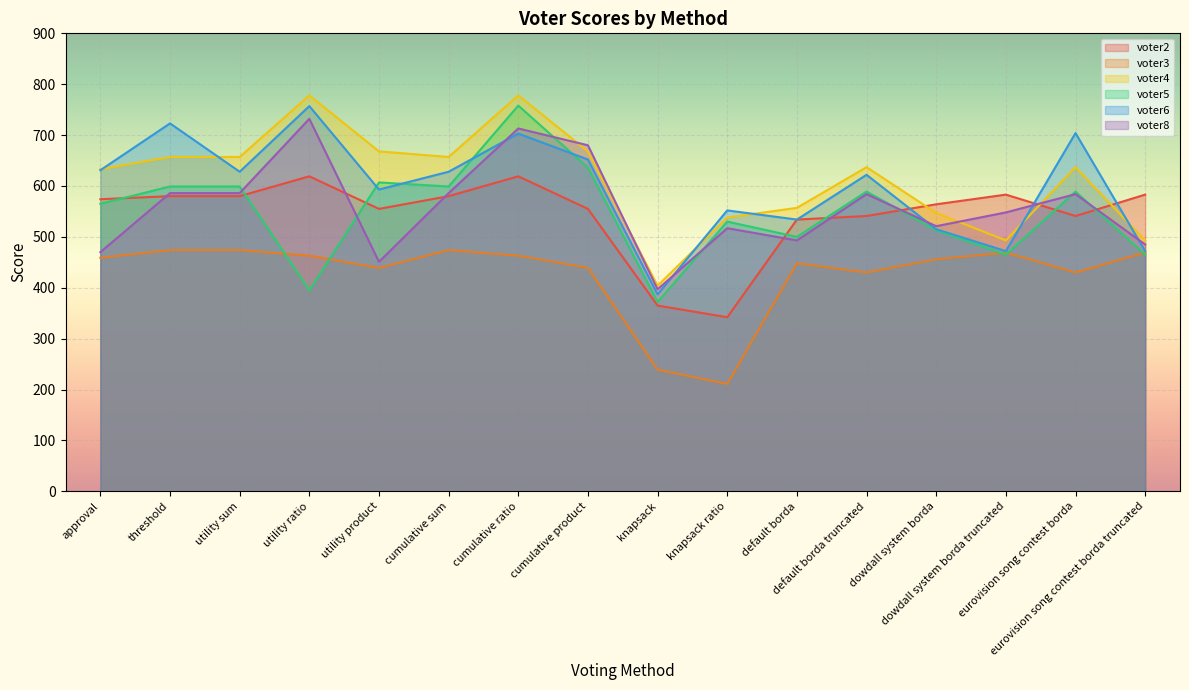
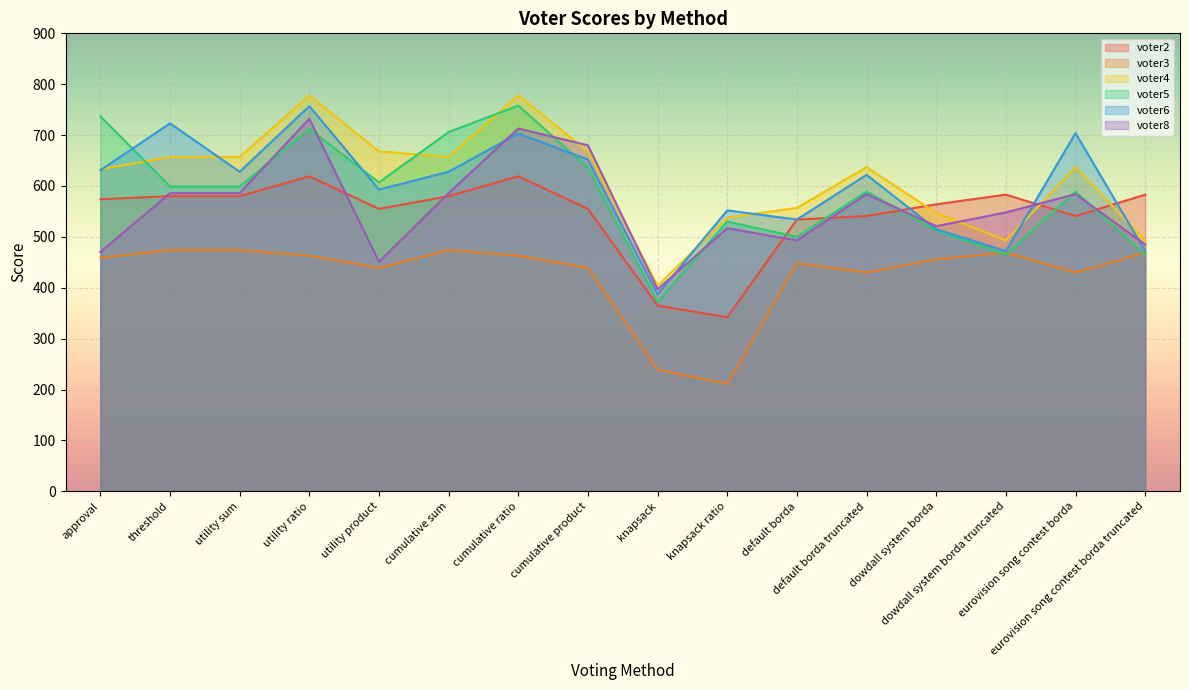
  {
    "voter5": {
-     "approval": 570,
+     "approval": 740,
      "threshold": 600,
      "utility sum": 600,
-     "utility ratio": 400,
+     "utility ratio": 710,
      "utility product": 610,
-     "cumulative sum": 600,
+     "cumulative sum": 710,
      "cumulative ratio": 760,
      "cumulative product": 640,
      "knapsack": 370,
      "knapsack ratio": 530,
      "default borda": 500
    },
    "voter6": {
      "threshold": 720,
      "utility sum": 630,
      "utility ratio": 760,
      "utility product": 590,
      "cumulative sum": 630,
      "cumulative ratio": 700,
      "cumulative product": 650,
      "knapsack": 390,
      "knapsack ratio": 550,
      "default borda truncated": 620,
      "eurovision song contest borda": 700
    },
    "voter8": {
      "approval": 470,
      "threshold": 590,
      "utility sum": 590,
      "utility ratio": 730,
      "utility product": 450,
      "cumulative sum": 590,
      "cumulative ratio": 710,
      "cumulative product": 680,
      "knapsack": 400,
      "knapsack ratio": 520,
      "default borda": 490,
      "dowdall system borda": 520,
      "dowdall system borda truncated": 550,
      "eurovision song contest borda truncated": 490
    }
  }
